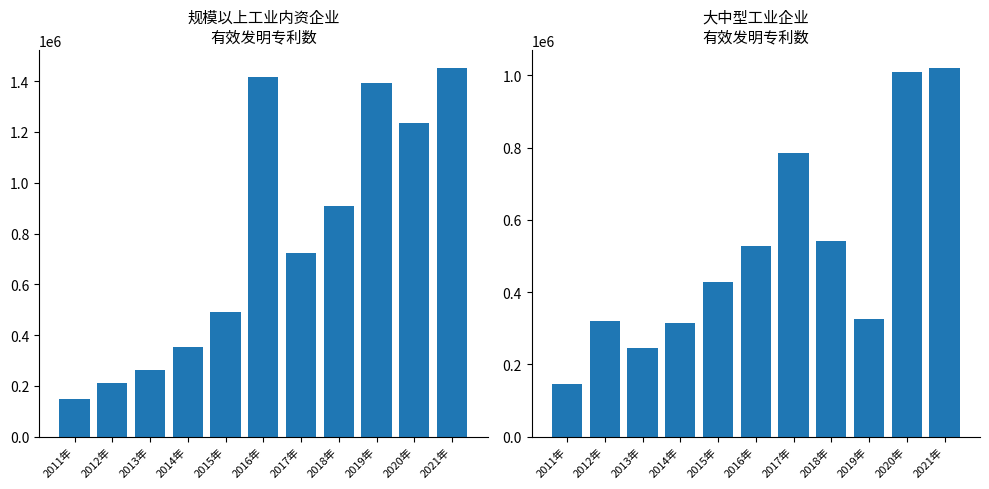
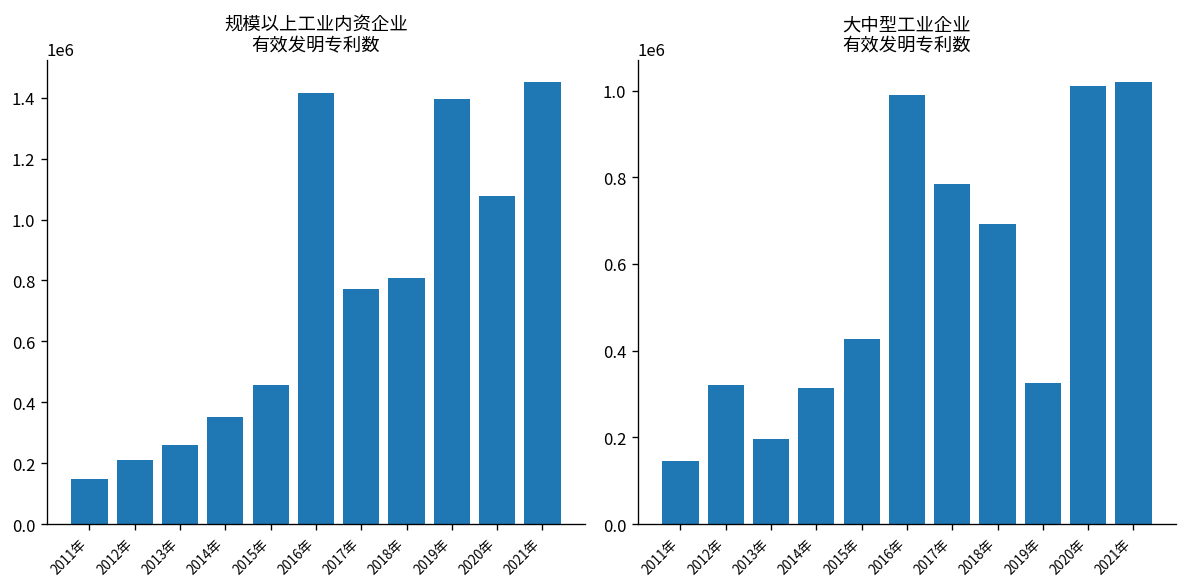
  {
    "规模以上工业内资企业 有效发明专利数": {
      "2011年": 150000,
      "2012年": 210000,
      "2013年": 260000,
      "2014年": 350000,
-     "2015年": 490000,
+     "2015年": 460000,
      "2016年": 1420000,
-     "2017年": 720000,
-     "2018年": 910000,
+     "2017年": 770000,
+     "2018年": 810000,
      "2019年": 1390000,
-     "2020年": 1230000,
+     "2020年": 1080000,
      "2021年": 1450000
    },
    "大中型工业企业 有效发明专利数": {
      "2011年": 150000,
      "2012年": 320000,
-     "2013年": 240000,
+     "2013年": 200000,
      "2014年": 310000,
      "2015年": 430000,
-     "2016年": 530000,
+     "2016年": 990000,
      "2017年": 780000,
-     "2018年": 540000,
+     "2018年": 690000,
      "2019年": 330000,
      "2020年": 1010000,
      "2021年": 1020000
    }
  }
